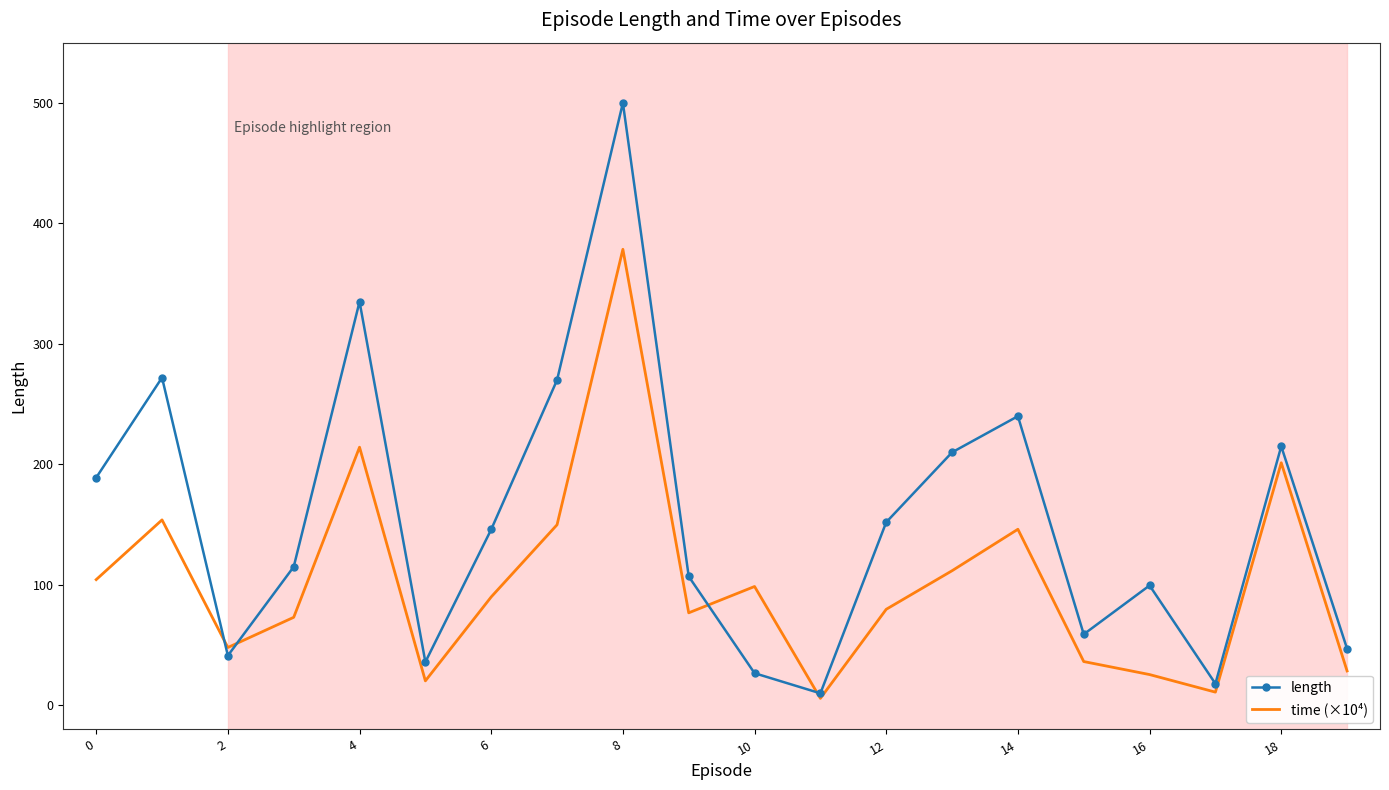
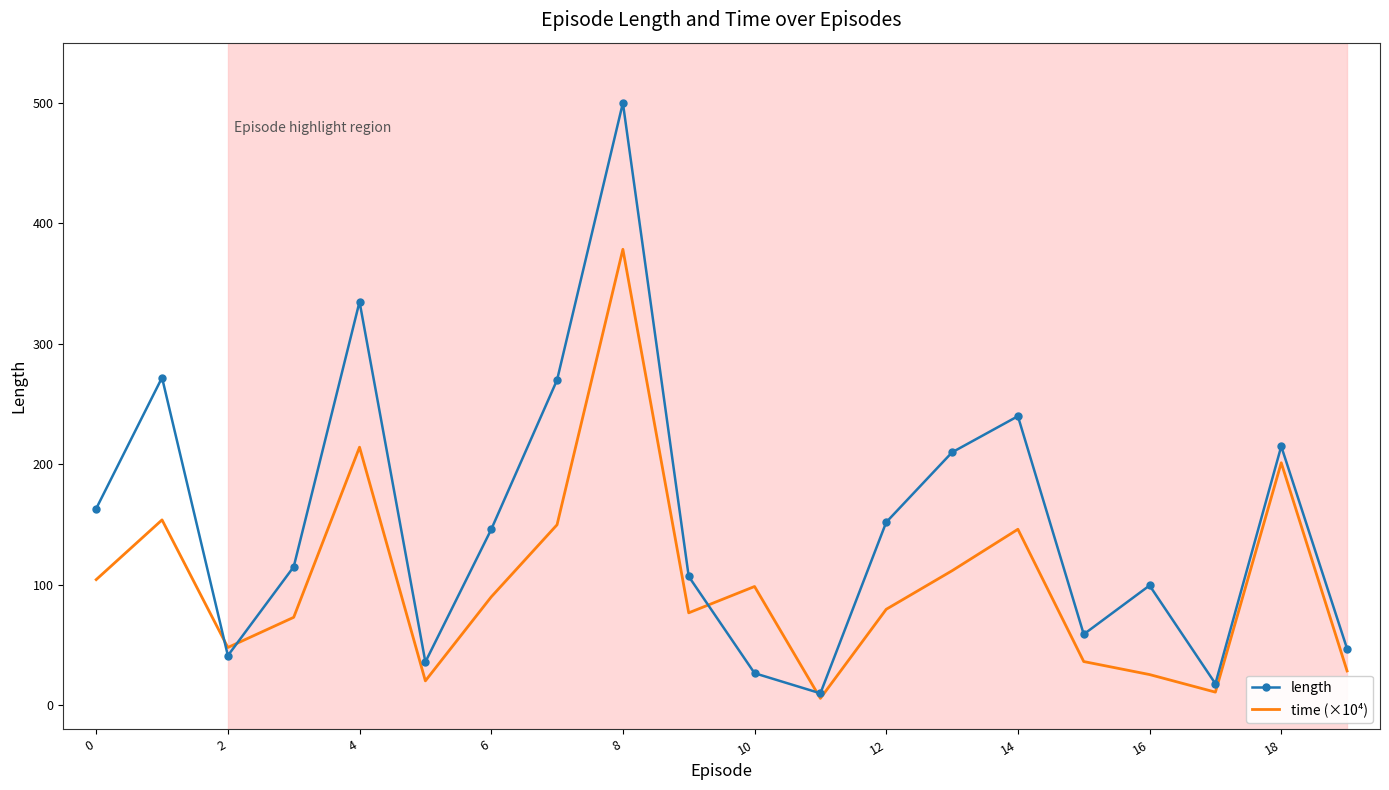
  {
    "length": {
-     "0": 189,
+     "0": 163,
      "2": 41,
      "4": 335,
      "6": 146,
      "8": 500,
      "10": 27,
      "12": 152,
      "14": 240,
      "16": 100,
      "18": 215
    },
    "time (×10⁴)": {
      "0": 104,
      "2": 48,
      "4": 214,
      "6": 90,
      "8": 379,
      "10": 99,
      "12": 80,
      "14": 146,
      "16": 26,
      "18": 201
    }
  }
